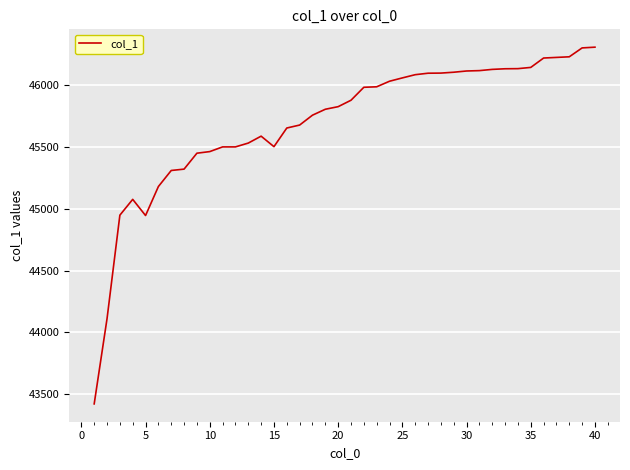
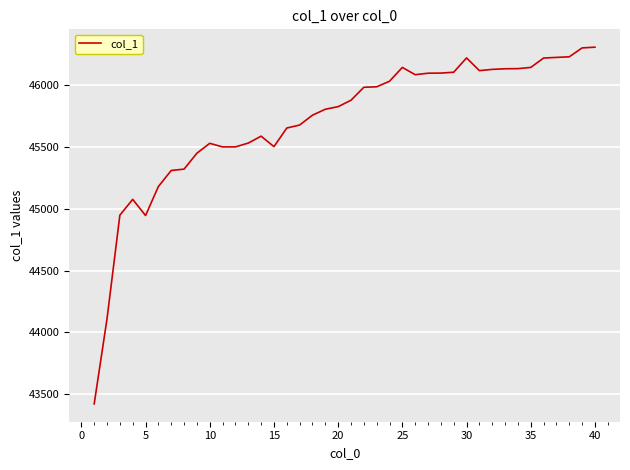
  {
    "5": 44950,
-   "10": 45460,
+   "10": 45530,
    "15": 45500,
    "20": 45830,
-   "25": 46060,
-   "30": 46120,
+   "25": 46150,
+   "30": 46220,
    "35": 46150,
    "40": 46310
  }
